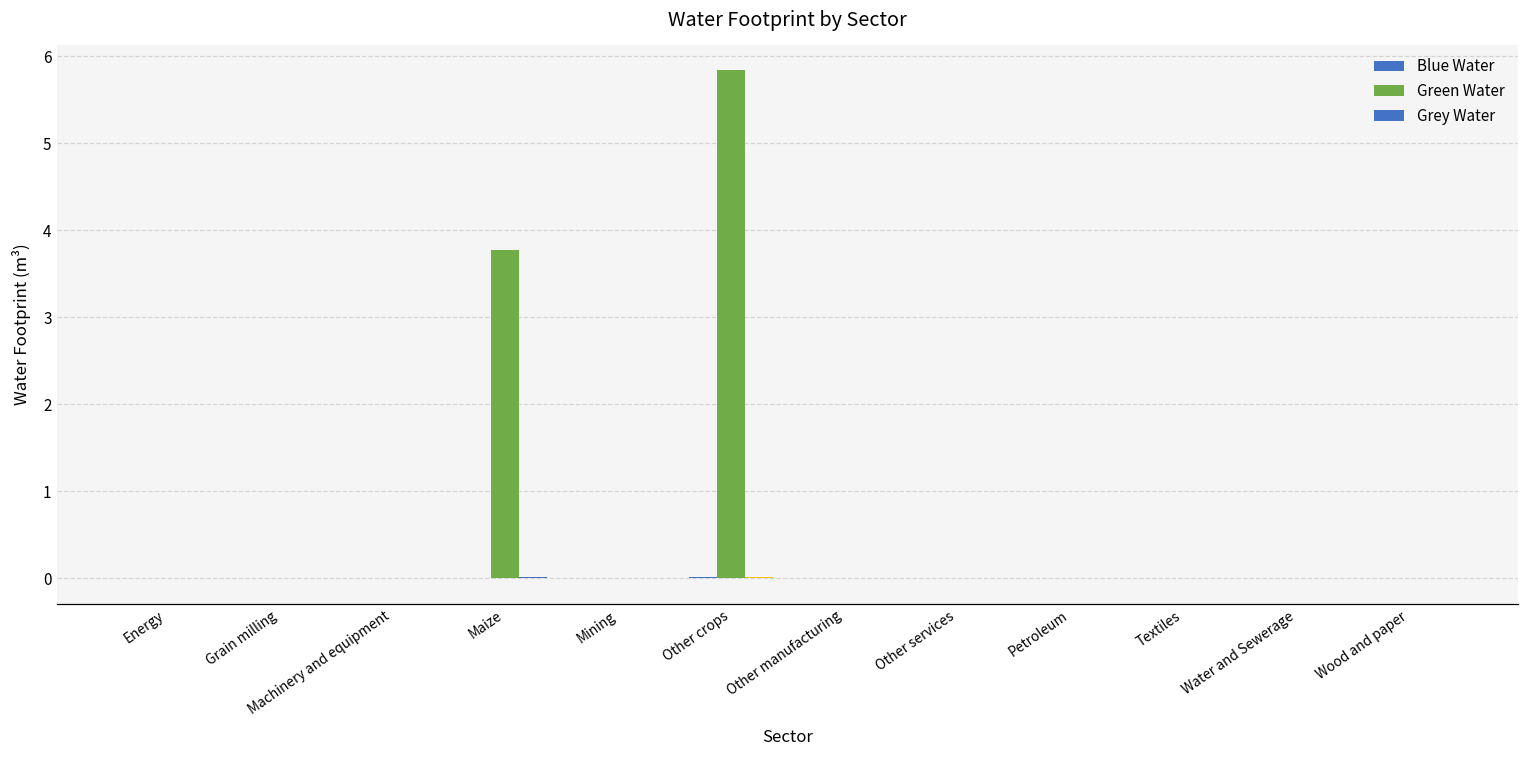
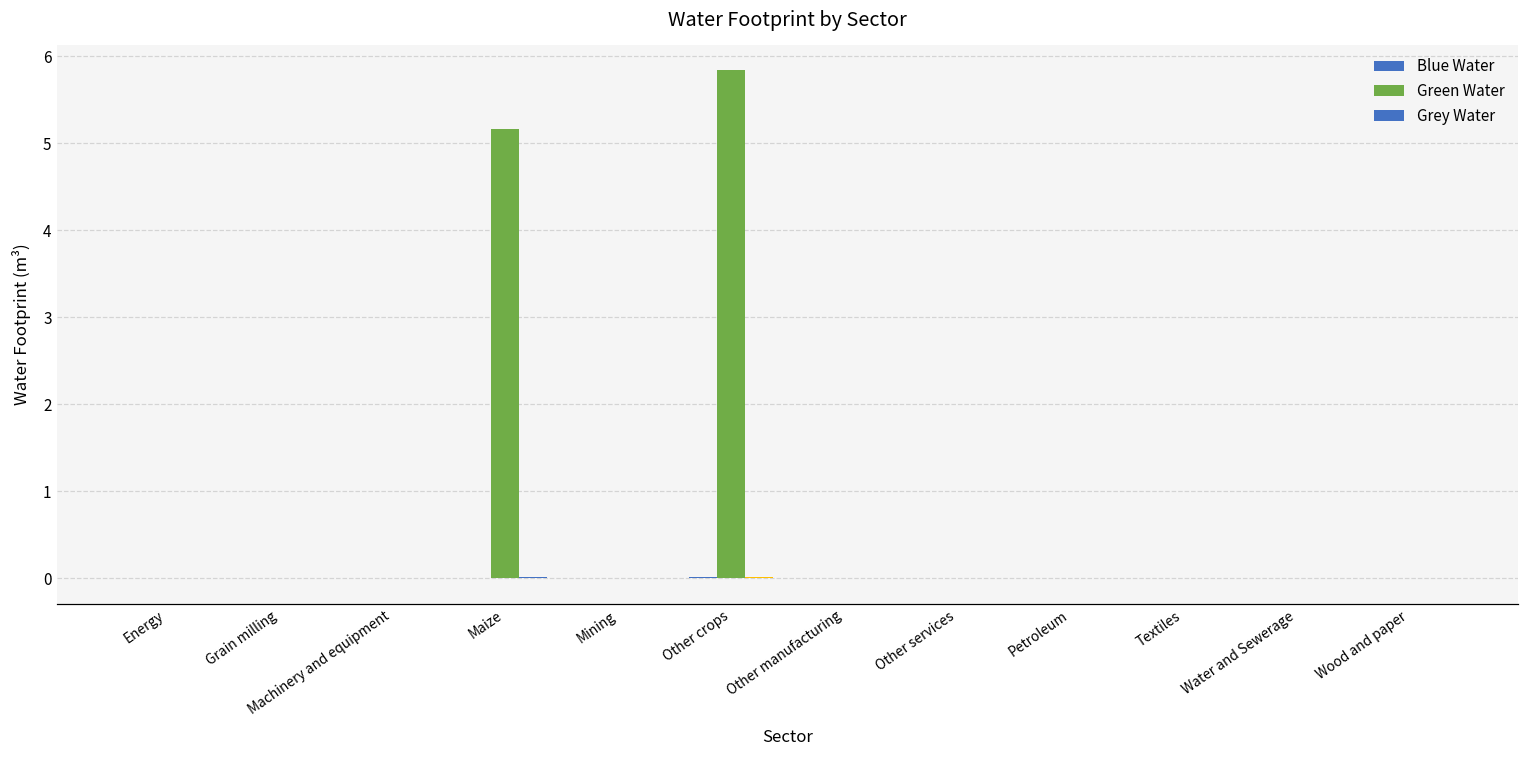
  {
    "Green Water": {
      "Energy": 0.0,
      "Grain milling": 0.0,
      "Machinery and equipment": 0.0,
-     "Maize": 3.8,
+     "Maize": 5.2,
      "Mining": 0.0,
      "Other crops": 5.8,
      "Other manufacturing": 0.0,
      "Other services": 0.0,
      "Petroleum": 0.0,
      "Textiles": 0.0,
      "Water and Sewerage": 0.0,
      "Wood and paper": 0.0
    }
  }
